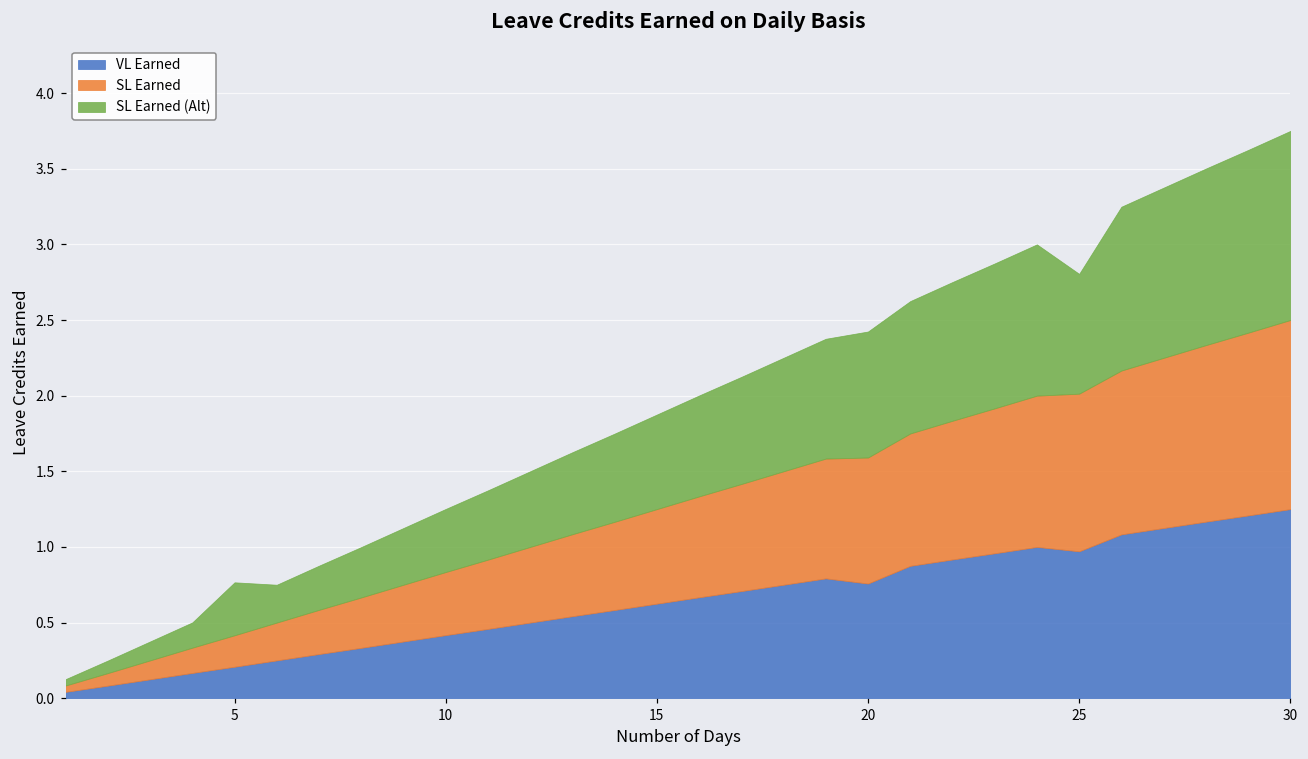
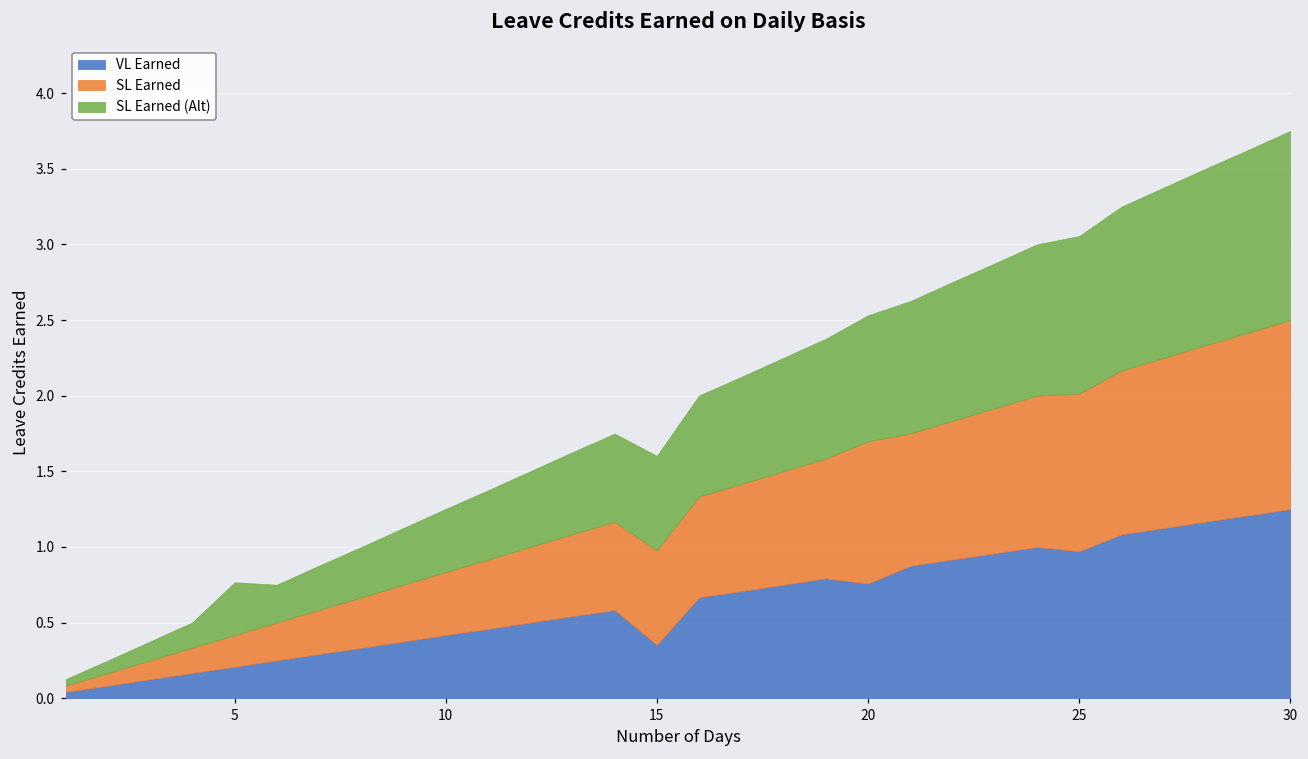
  {
    "VL Earned": {
      "5": 0.21,
      "10": 0.42,
-     "15": 0.63,
+     "15": 0.35,
      "20": 0.76,
      "25": 0.97,
      "30": 1.25
    },
    "SL Earned": {
      "5": 0.21,
      "10": 0.42,
      "15": 0.63,
-     "20": 0.83,
+     "20": 0.94,
      "25": 1.04,
      "30": 1.25
    },
    "SL Earned (Alt)": {
      "5": 0.35,
      "10": 0.42,
      "15": 0.62,
      "20": 0.83,
-     "25": 0.79,
+     "25": 1.04,
      "30": 1.25
    }
  }
